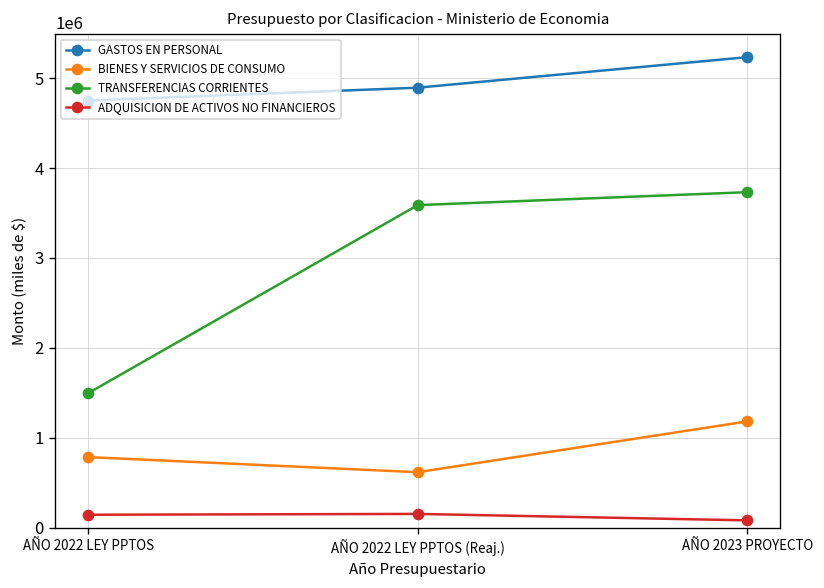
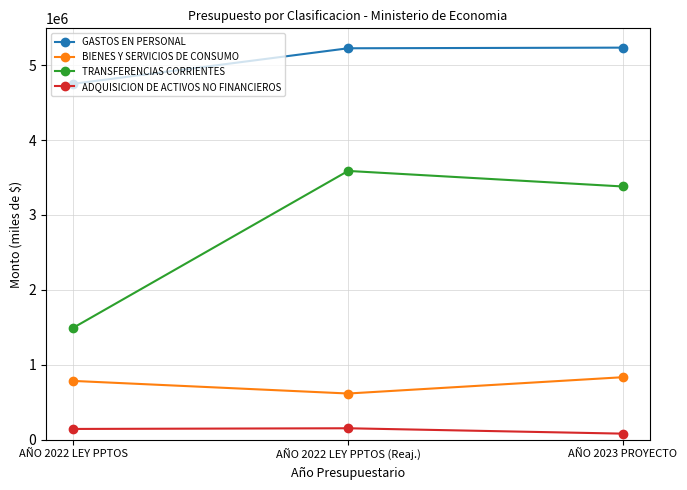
  {
    "GASTOS EN PERSONAL": {
-     "AÑO 2022 LEY PPTOS (Reaj.)": 4900000,
+     "AÑO 2022 LEY PPTOS (Reaj.)": 5200000,
      "AÑO 2023 PROYECTO": 5200000
    },
    "BIENES Y SERVICIOS DE CONSUMO": {
      "AÑO 2022 LEY PPTOS": 800000,
      "AÑO 2022 LEY PPTOS (Reaj.)": 600000,
-     "AÑO 2023 PROYECTO": 1200000
+     "AÑO 2023 PROYECTO": 800000
    },
    "TRANSFERENCIAS CORRIENTES": {
      "AÑO 2022 LEY PPTOS": 1500000,
      "AÑO 2022 LEY PPTOS (Reaj.)": 3600000,
-     "AÑO 2023 PROYECTO": 3700000
+     "AÑO 2023 PROYECTO": 3400000
    },
    "ADQUISICION DE ACTIVOS NO FINANCIEROS": {
      "AÑO 2022 LEY PPTOS": 100000,
      "AÑO 2022 LEY PPTOS (Reaj.)": 200000,
      "AÑO 2023 PROYECTO": 100000
    }
  }
